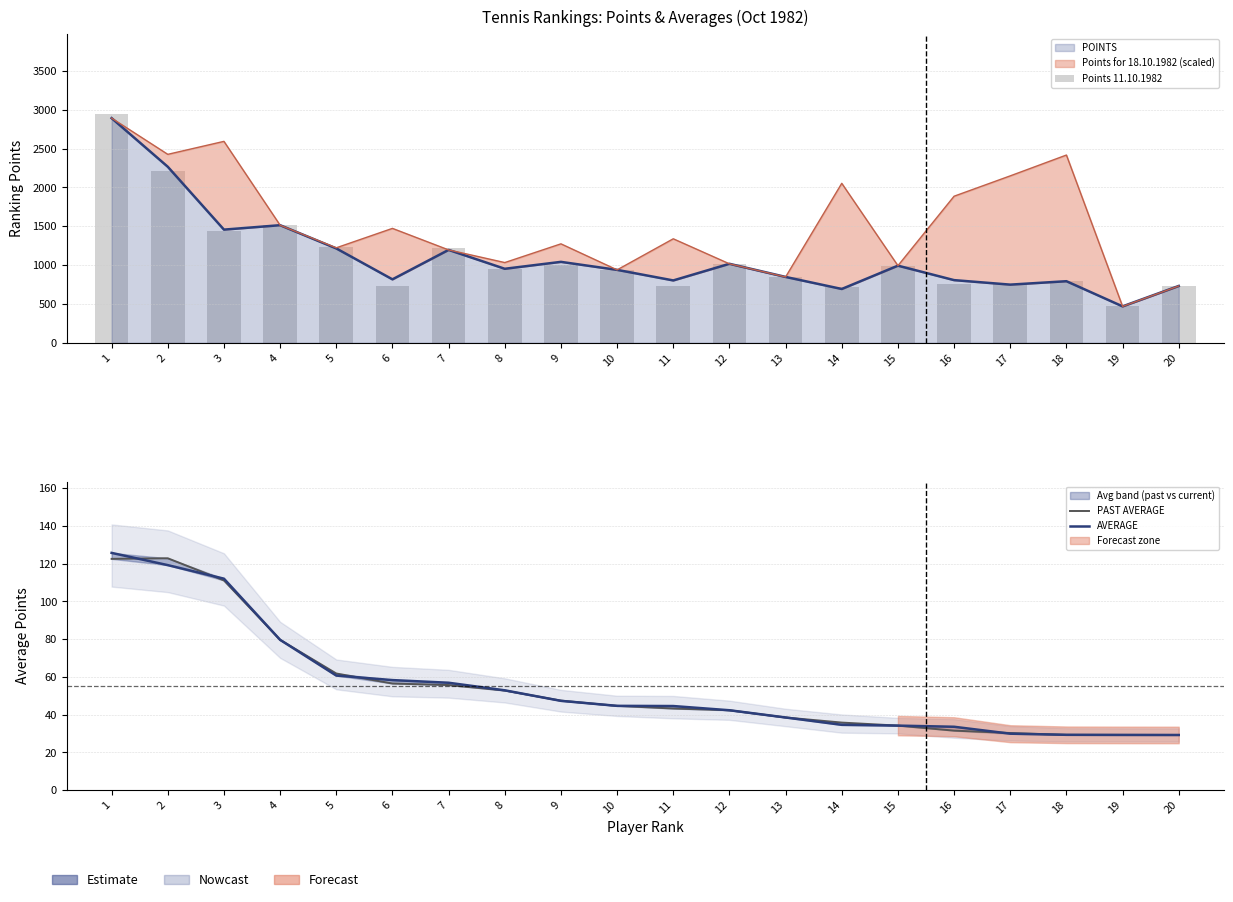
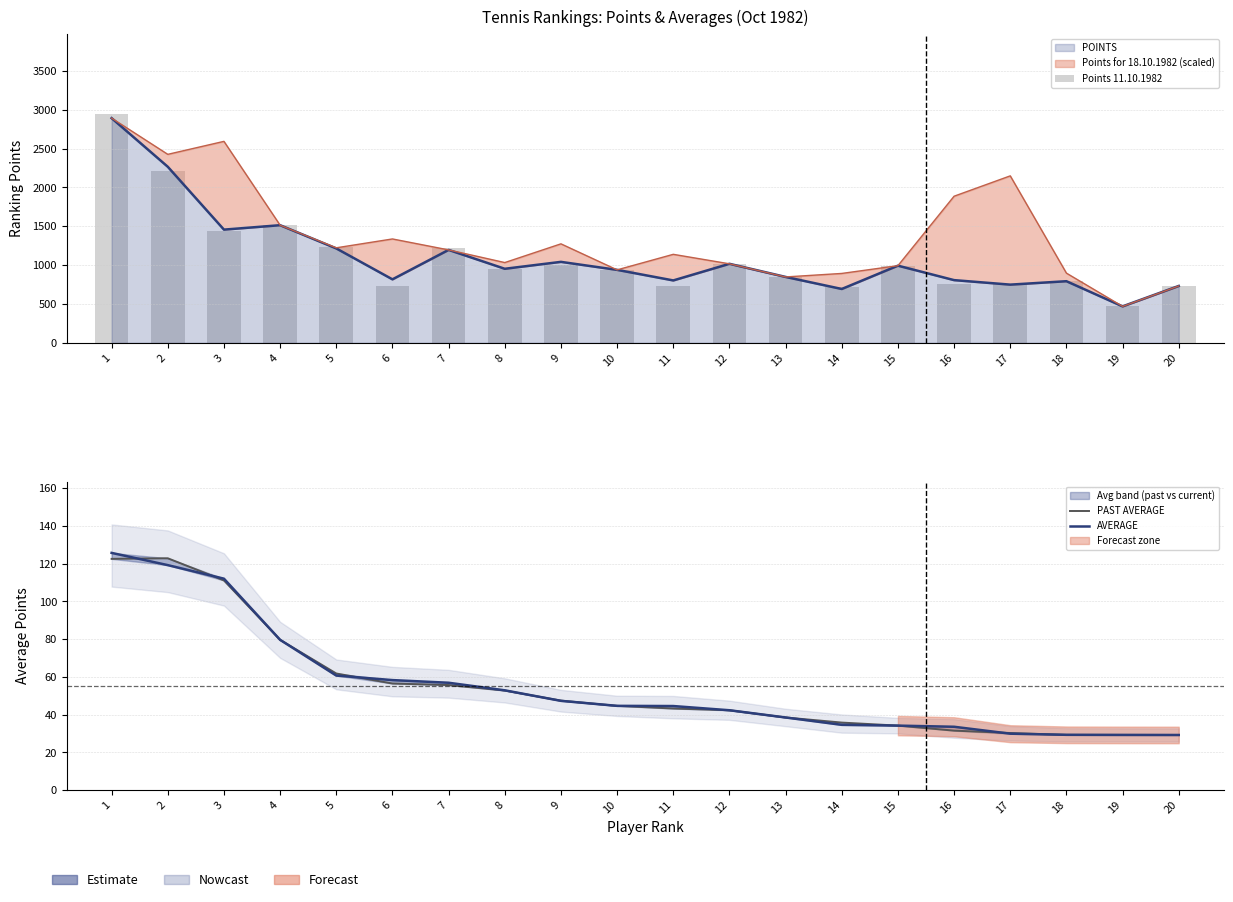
  {
    "Tennis Rankings: Points & Averages (Oct 1982)": {
      "Points for 18.10.1982 (scaled)": {
        "2": 200,
        "3": 1100,
-       "6": 700,
+       "6": 500,
        "8": 100,
        "9": 200,
-       "11": 500,
-       "14": 1400,
+       "11": 300,
+       "14": 200,
        "16": 1100,
        "17": 1400,
-       "18": 1600
+       "18": 100
      }
    }
  }
